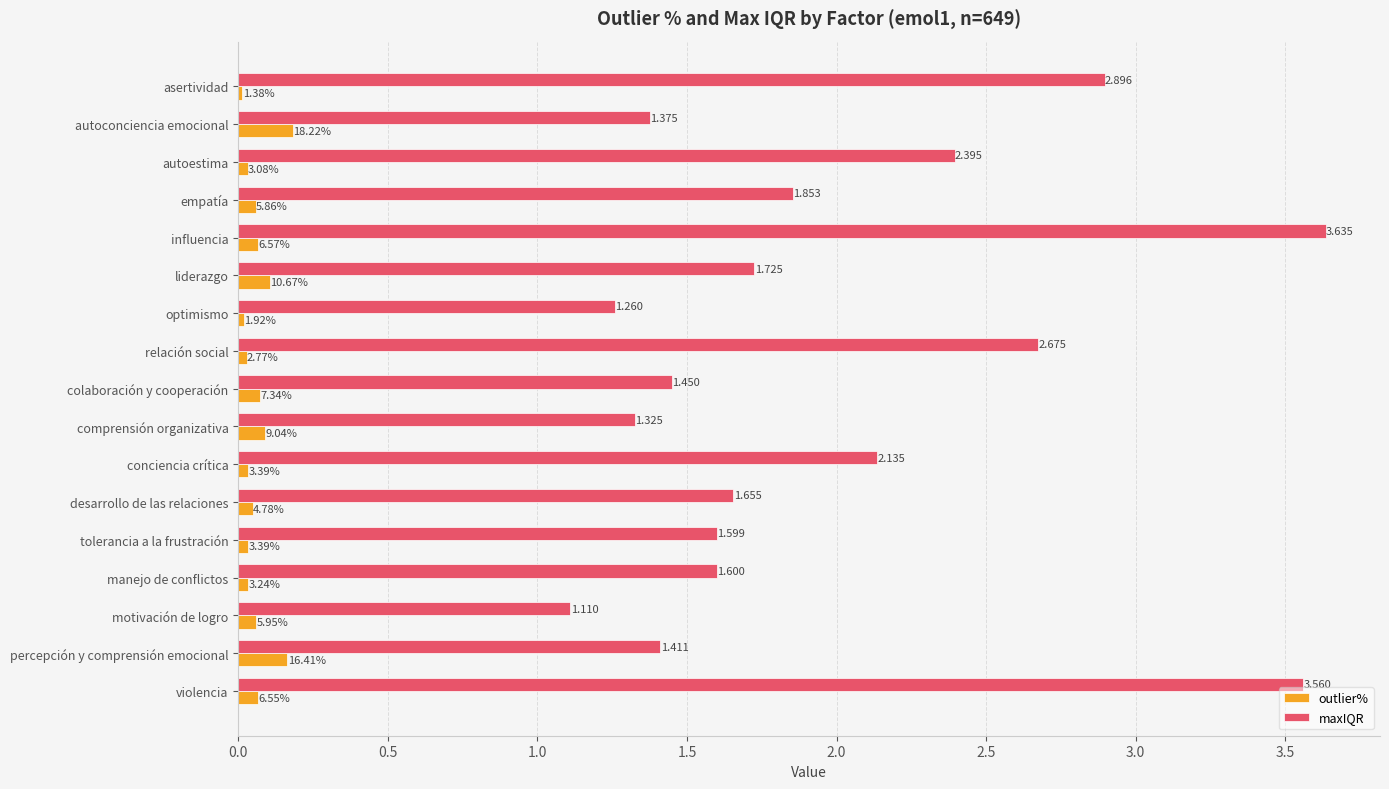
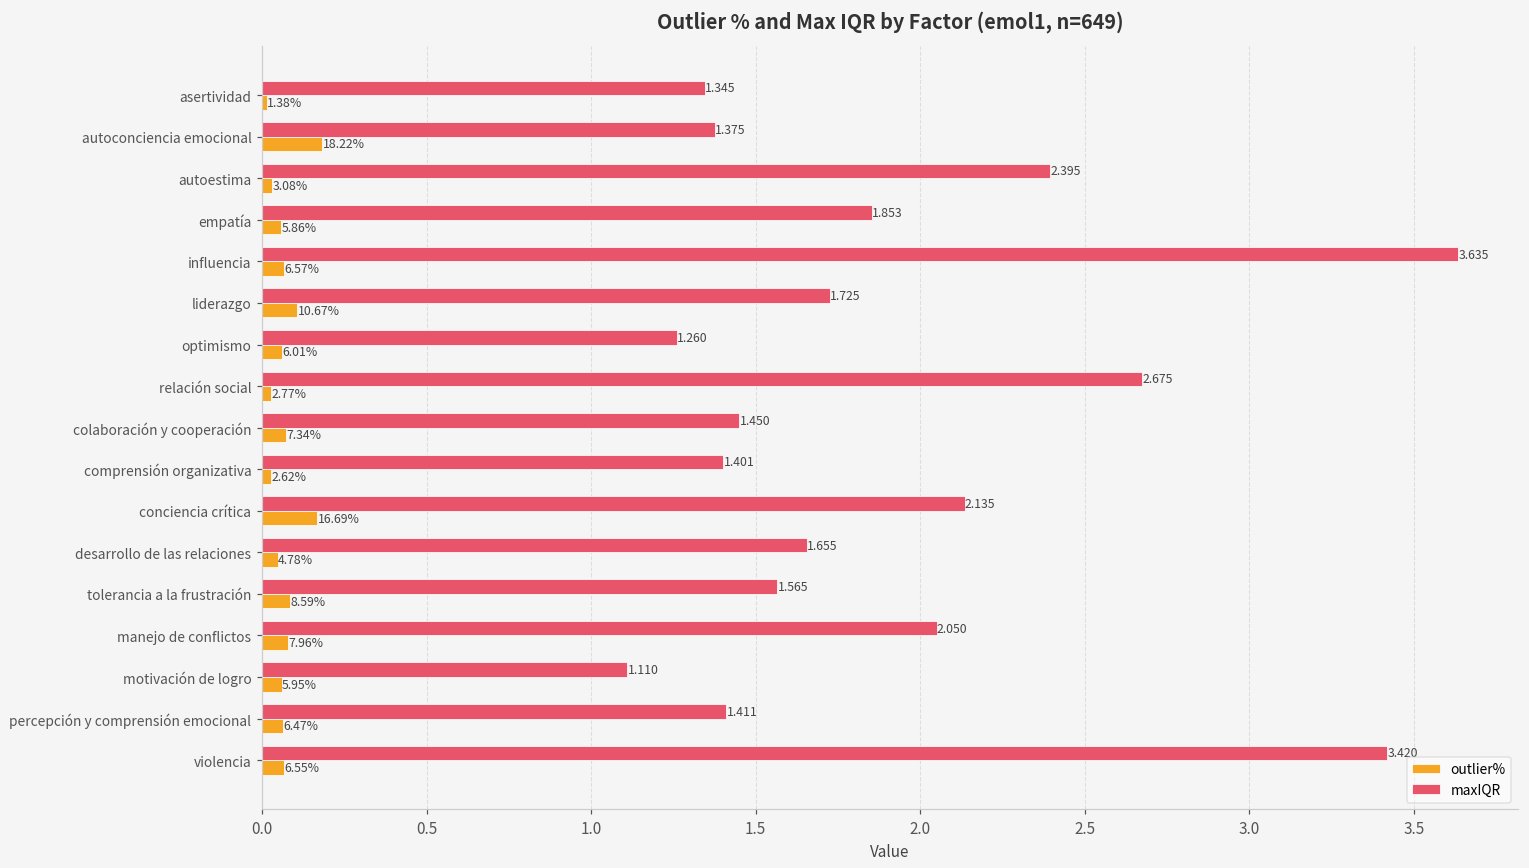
  {
    "outlier%": {
      "asertividad": "1.38%",
      "autoconciencia emocional": "18.22%",
      "autoestima": "3.08%",
      "empatía": "5.86%",
      "influencia": "6.57%",
      "liderazgo": "10.67%",
-     "optimismo": "1.92%",
+     "optimismo": "6.01%",
      "relación social": "2.77%",
      "colaboración y cooperación": "7.34%",
-     "comprensión organizativa": "9.04%",
-     "conciencia crítica": "3.39%",
+     "comprensión organizativa": "2.62%",
+     "conciencia crítica": "16.69%",
      "desarrollo de las relaciones": "4.78%",
-     "tolerancia a la frustración": "3.39%",
-     "manejo de conflictos": "3.24%",
+     "tolerancia a la frustración": "8.59%",
+     "manejo de conflictos": "7.96%",
      "motivación de logro": "5.95%",
-     "percepción y comprensión emocional": "16.41%",
+     "percepción y comprensión emocional": "6.47%",
      "violencia": "6.55%"
    },
    "maxIQR": {
-     "asertividad": "2.896",
+     "asertividad": "1.345",
      "autoconciencia emocional": "1.375",
      "autoestima": "2.395",
      "empatía": "1.853",
      "influencia": "3.635",
      "liderazgo": "1.725",
      "optimismo": "1.260",
      "relación social": "2.675",
      "colaboración y cooperación": "1.450",
-     "comprensión organizativa": "1.325",
+     "comprensión organizativa": "1.401",
      "conciencia crítica": "2.135",
      "desarrollo de las relaciones": "1.655",
-     "tolerancia a la frustración": "1.599",
-     "manejo de conflictos": "1.600",
+     "tolerancia a la frustración": "1.565",
+     "manejo de conflictos": "2.050",
      "motivación de logro": "1.110",
      "percepción y comprensión emocional": "1.411",
-     "violencia": "3.56"
+     "violencia": "3.42"
    }
  }
